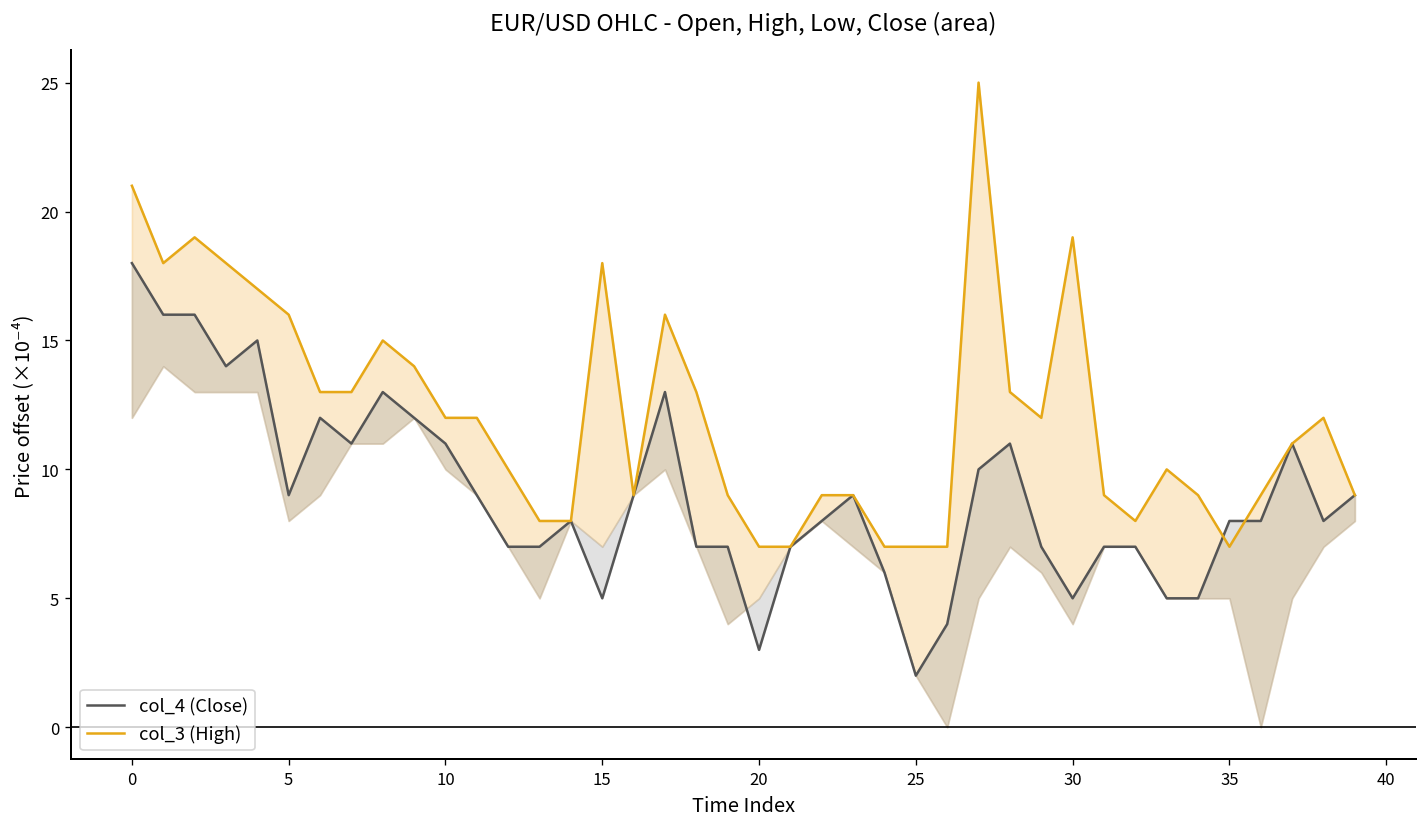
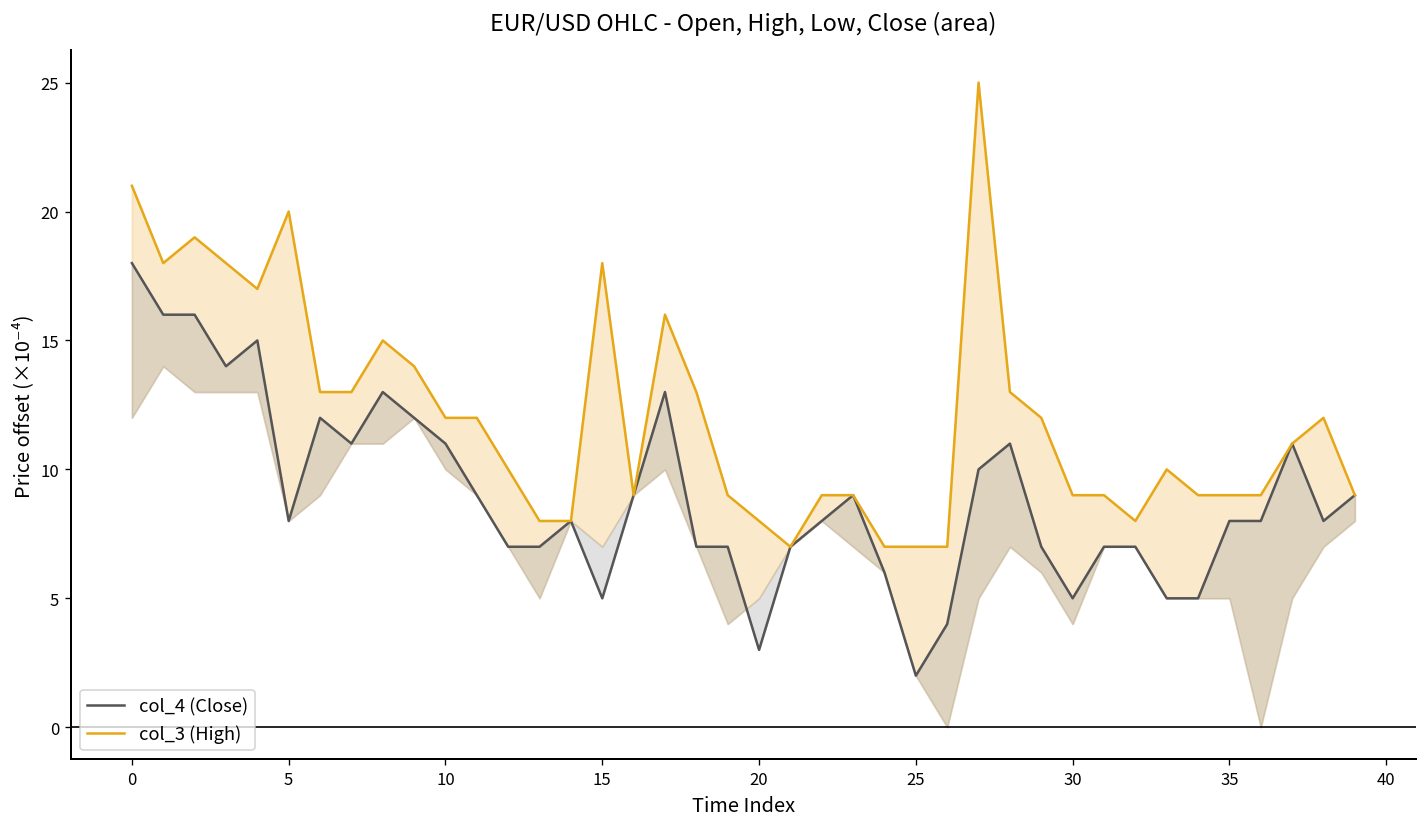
  {
    "col_4 (Close)": {
-     "5": 9.0,
+     "5": 8.0,
      "15": 5.0,
      "20": 3.0
    },
    "col_3 (High)": {
      "0": 21.0,
-     "5": 16.0,
+     "5": 20.0,
      "10": 12.0,
      "15": 18.0,
-     "20": 7.0,
+     "20": 8.0,
      "25": 7.0,
-     "30": 19.0,
-     "35": 7.0
+     "30": 9.0,
+     "35": 9.0
    }
  }
